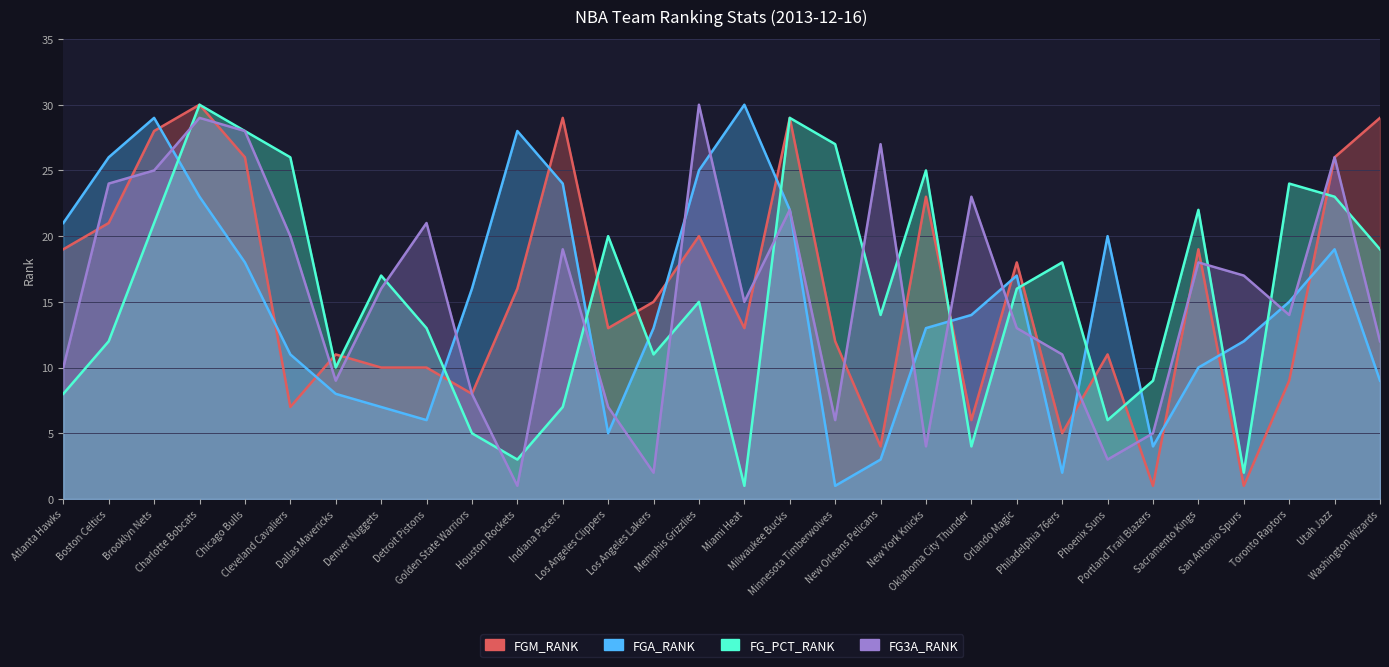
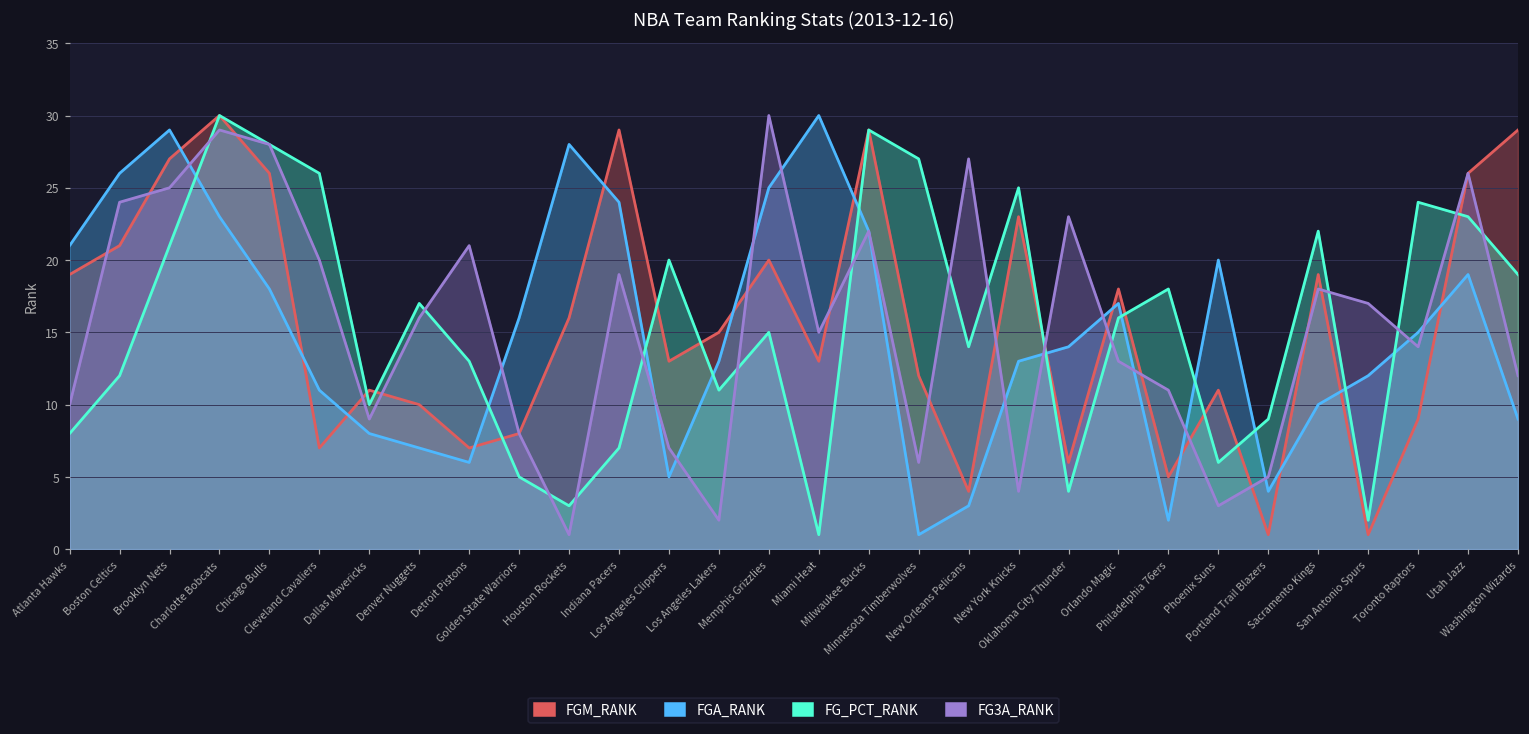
  {
    "FGM_RANK": {
      "Atlanta Hawks": 19,
      "Boston Celtics": 21,
-     "Brooklyn Nets": 28,
+     "Brooklyn Nets": 27,
      "Chicago Bulls": 26,
      "Cleveland Cavaliers": 7,
      "Dallas Mavericks": 11,
      "Denver Nuggets": 10,
-     "Detroit Pistons": 10,
+     "Detroit Pistons": 7,
      "Houston Rockets": 16,
      "Indiana Pacers": 29,
      "Los Angeles Clippers": 13,
      "Los Angeles Lakers": 15,
      "Memphis Grizzlies": 20,
      "Miami Heat": 13,
      "Minnesota Timberwolves": 12,
      "New Orleans Pelicans": 4,
      "New York Knicks": 23,
      "Oklahoma City Thunder": 6,
      "Orlando Magic": 18,
      "Philadelphia 76ers": 5,
      "Phoenix Suns": 11,
      "Portland Trail Blazers": 1,
      "Sacramento Kings": 19,
      "San Antonio Spurs": 1,
      "Toronto Raptors": 9,
      "Washington Wizards": 29
    }
  }
